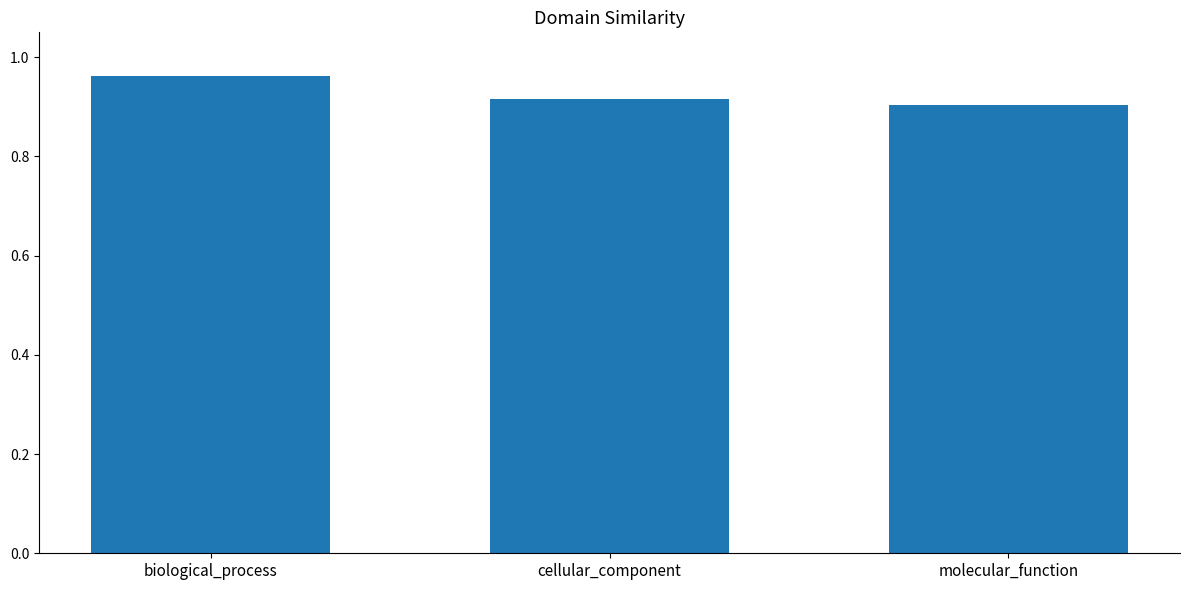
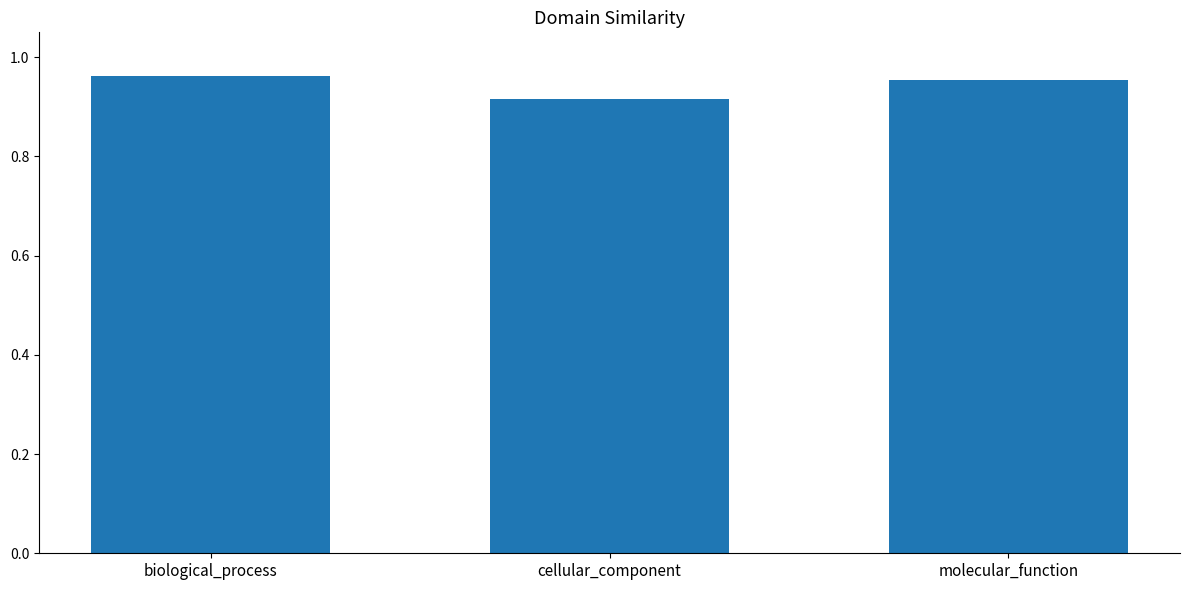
  {
    "biological_process": 0.96,
    "cellular_component": 0.92,
-   "molecular_function": 0.90
+   "molecular_function": 0.95
  }
